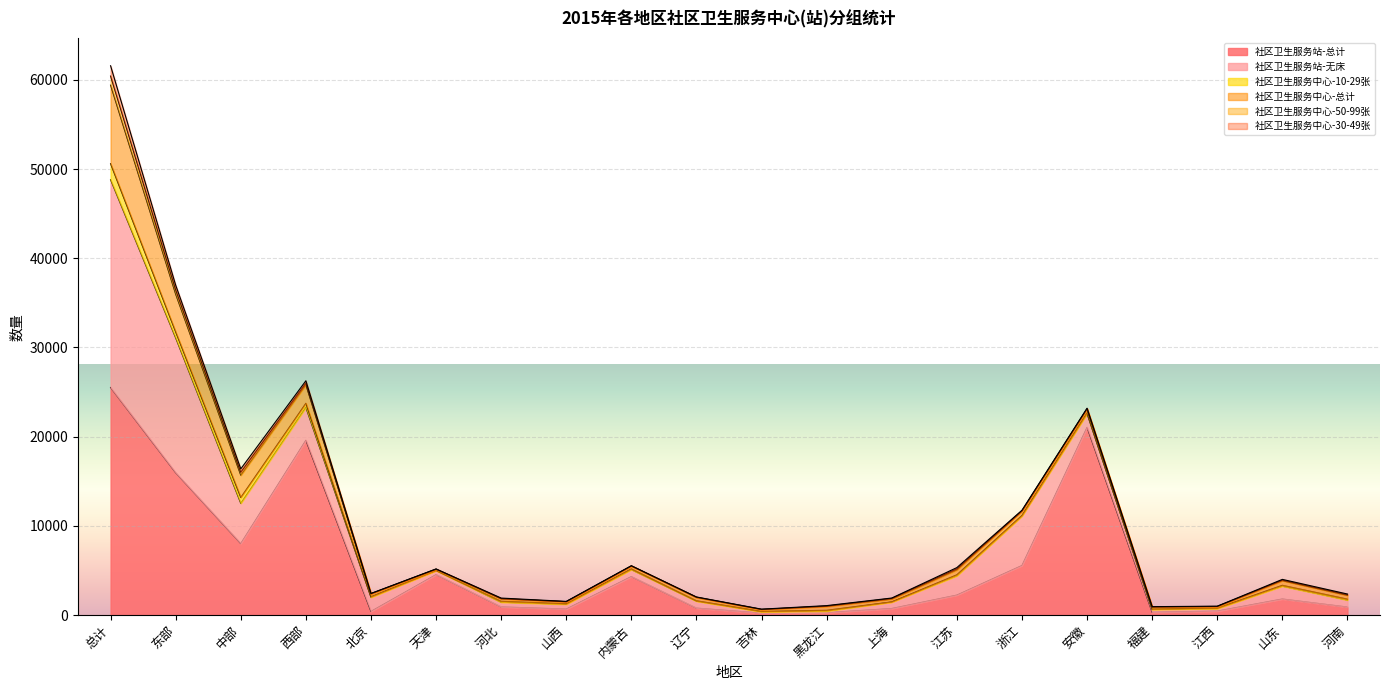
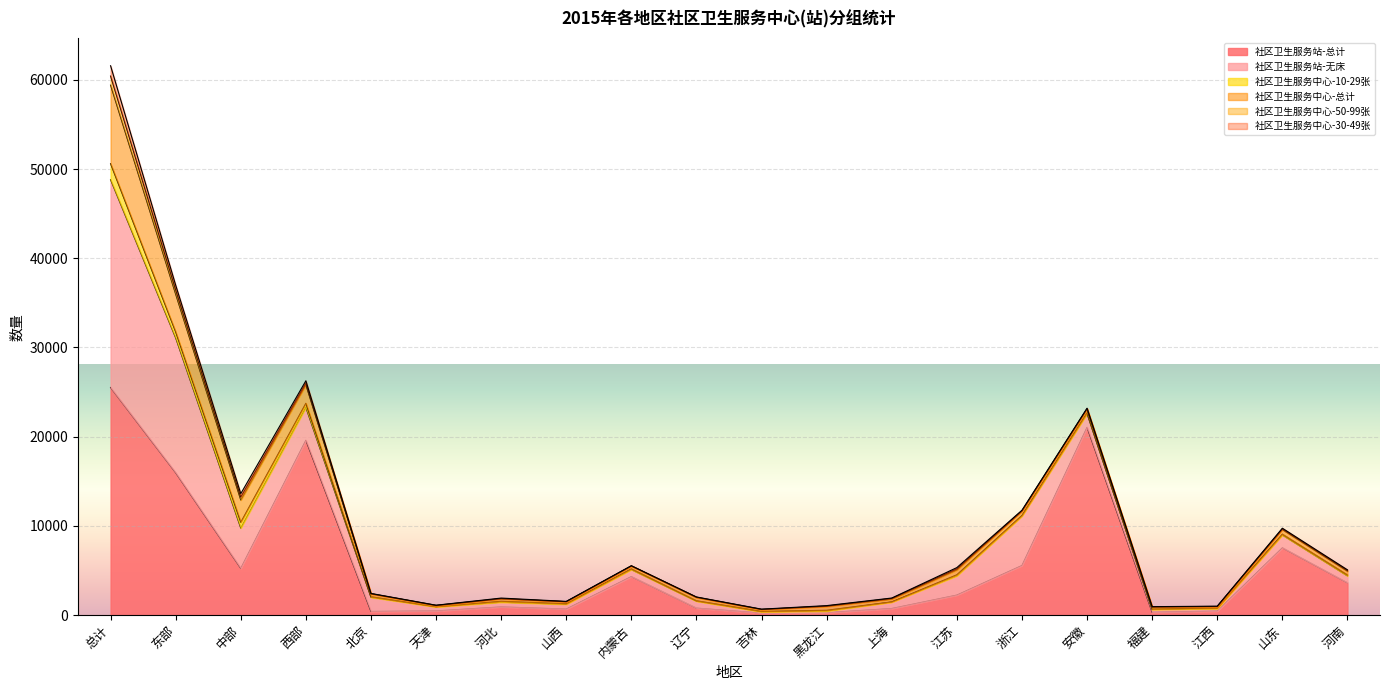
  {
    "社区卫生服务站-总计": {
      "总计": 26000,
      "东部": 16000,
-     "中部": 8000,
+     "中部": 5000,
      "西部": 20000,
      "北京": 0,
-     "天津": 5000,
+     "天津": 0,
      "河北": 1000,
      "山西": 1000,
      "内蒙古": 4000,
      "辽宁": 1000,
      "上海": 1000,
      "江苏": 2000,
      "浙江": 6000,
      "安徽": 21000,
      "福建": 0,
      "江西": 0,
-     "山东": 2000,
-     "河南": 1000
+     "山东": 8000,
+     "河南": 4000
    }
  }
